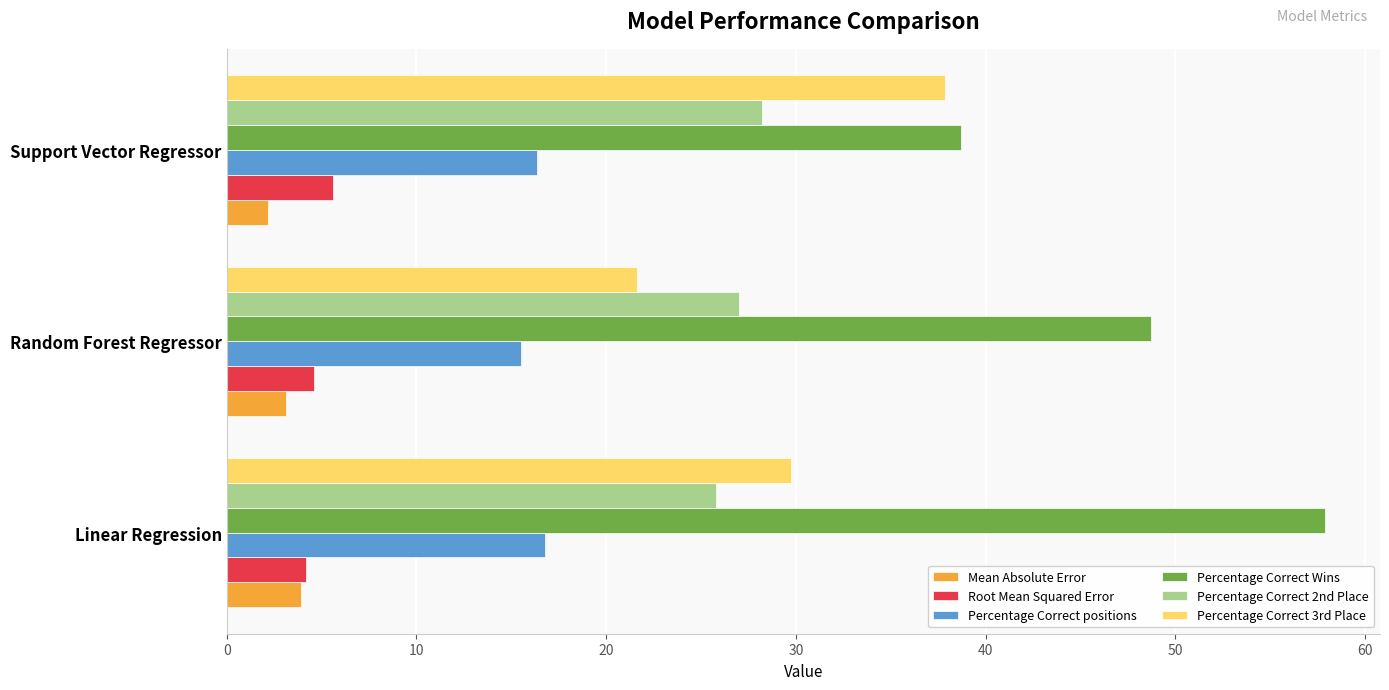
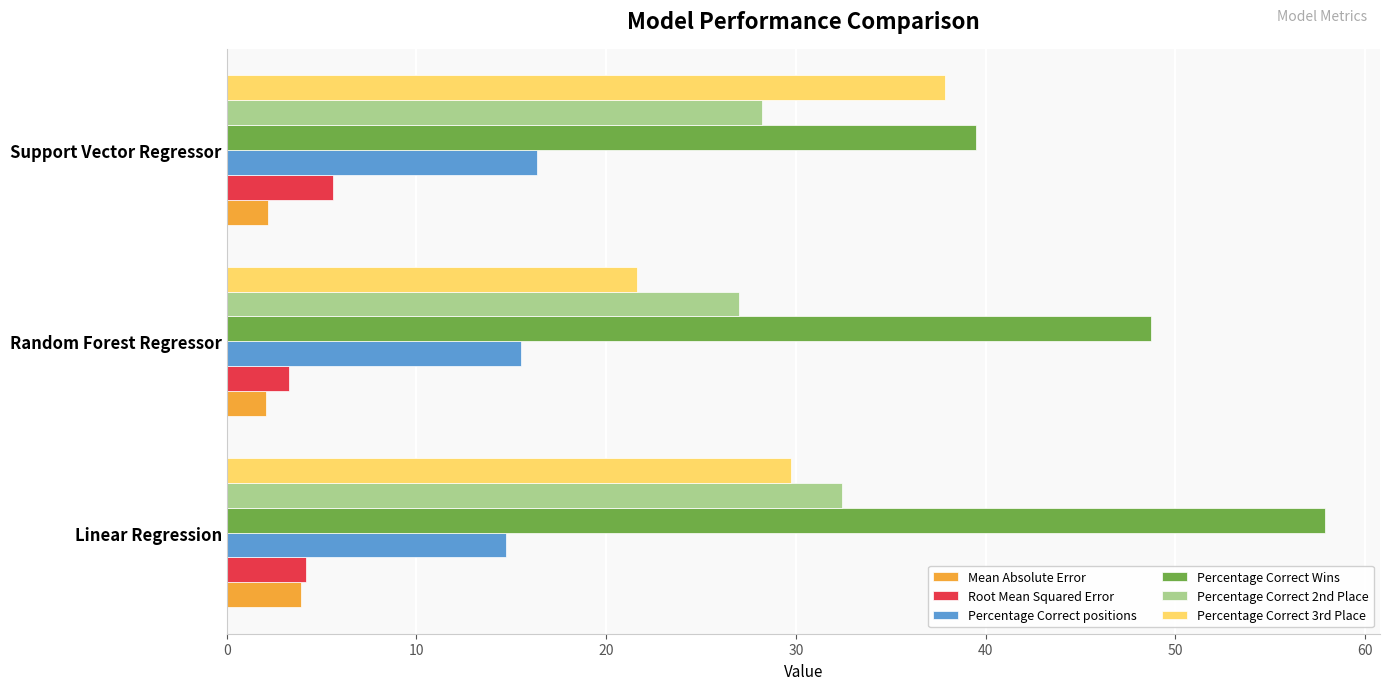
  {
    "Mean Absolute Error": {
      "Support Vector Regressor": 2.2,
-     "Random Forest Regressor": 3.1,
+     "Random Forest Regressor": 2.1,
      "Linear Regression": 3.9
    },
    "Root Mean Squared Error": {
      "Support Vector Regressor": 5.6,
-     "Random Forest Regressor": 4.6,
+     "Random Forest Regressor": 3.3,
      "Linear Regression": 4.2
    },
    "Percentage Correct positions": {
      "Support Vector Regressor": 16.3,
      "Random Forest Regressor": 15.5,
-     "Linear Regression": 16.8
+     "Linear Regression": 14.7
    },
    "Percentage Correct Wins": {
-     "Support Vector Regressor": 38.7,
+     "Support Vector Regressor": 39.5,
      "Random Forest Regressor": 48.7,
      "Linear Regression": 57.9
    },
    "Percentage Correct 2nd Place": {
      "Support Vector Regressor": 28.2,
      "Random Forest Regressor": 27.0,
-     "Linear Regression": 25.8
+     "Linear Regression": 32.4
    },
    "Percentage Correct 3rd Place": {
      "Support Vector Regressor": 37.8,
      "Random Forest Regressor": 21.6,
      "Linear Regression": 29.7
    }
  }
